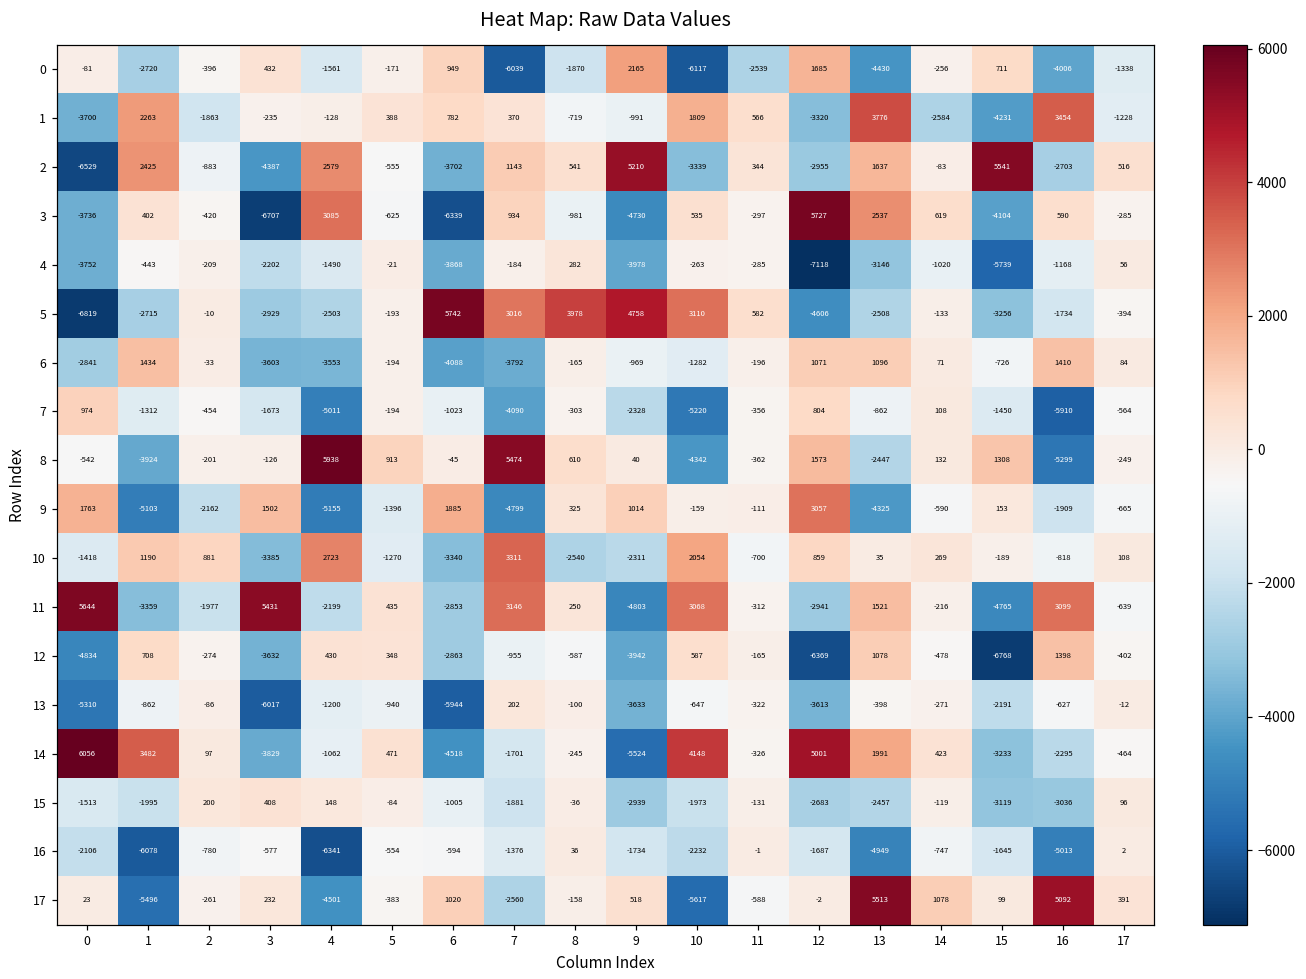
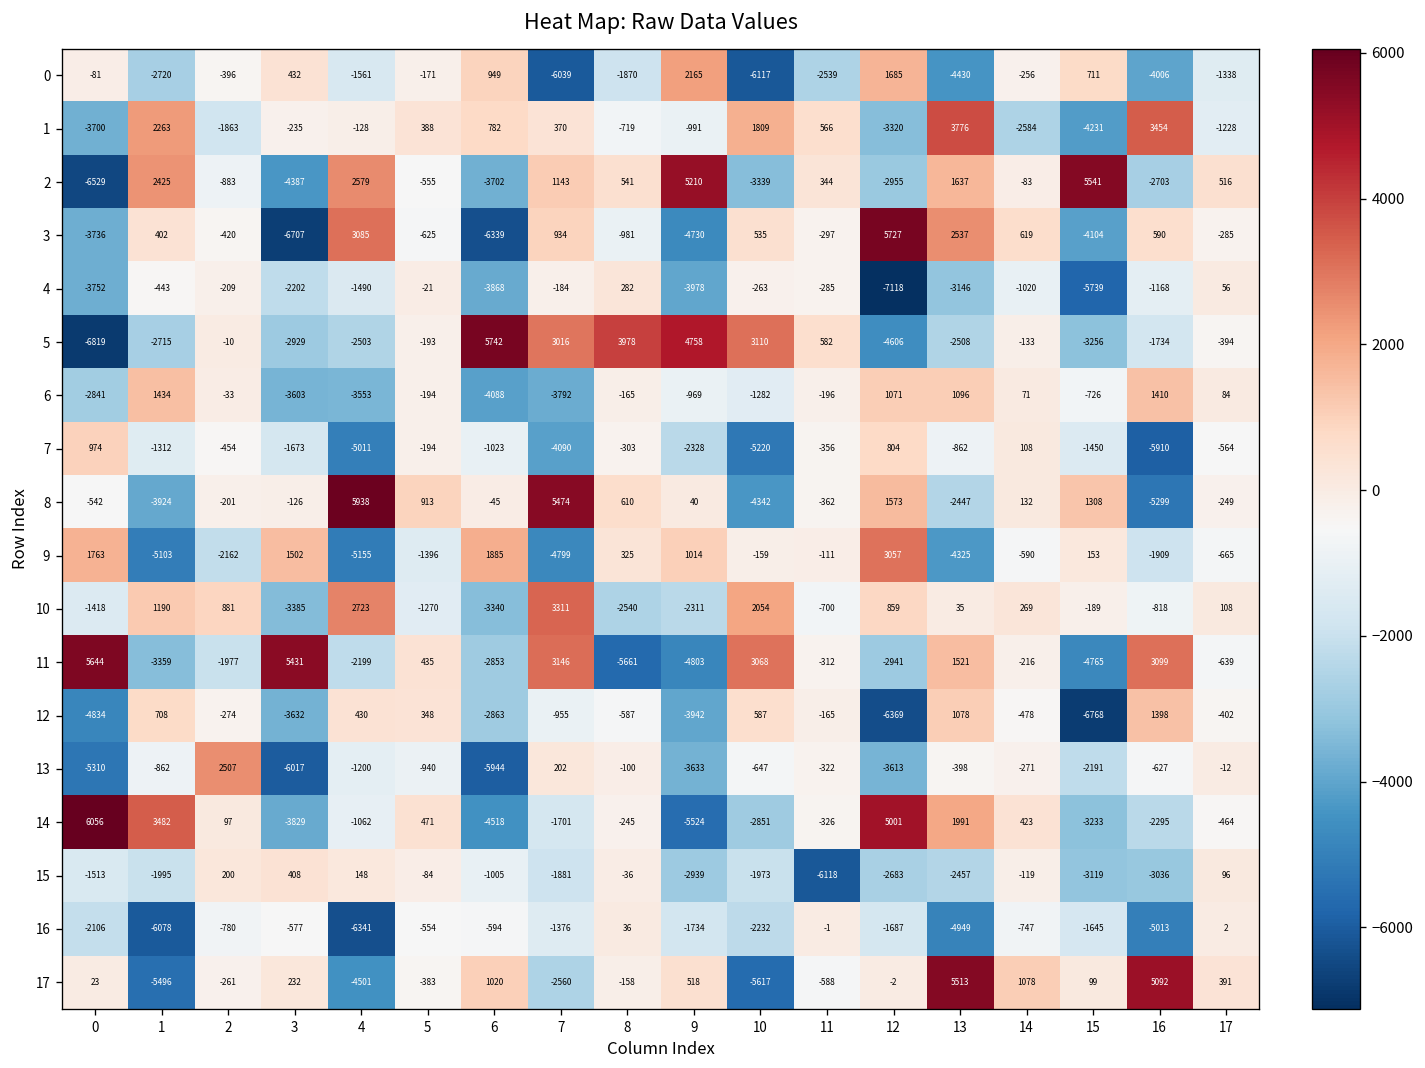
  {
    "11": {
      "0": 5644,
      "1": -3359,
      "2": -1977,
      "3": 5431,
      "4": -2199,
      "5": 435,
      "6": -2853,
      "7": 3146,
-     "8": 250,
+     "8": -5661,
      "9": -4803,
      "10": 3068,
      "11": -312,
      "12": -2941,
      "13": 1521,
      "14": -216,
      "15": -4765,
      "16": 3099,
      "17": -639
    },
    "13": {
      "0": -5310,
      "1": -862,
-     "2": -86,
+     "2": 2507,
      "3": -6017,
      "4": -1200,
      "5": -940,
      "6": -5944,
      "7": 202,
      "8": -100,
      "9": -3633,
      "10": -647,
      "11": -322,
      "12": -3613,
      "13": -398,
      "14": -271,
      "15": -2191,
      "16": -627,
      "17": -12
    },
    "14": {
      "0": 6056,
      "1": 3482,
      "2": 97,
      "3": -3829,
      "4": -1062,
      "5": 471,
      "6": -4518,
      "7": -1701,
      "8": -245,
      "9": -5524,
-     "10": 4148,
+     "10": -2851,
      "11": -326,
      "12": 5001,
      "13": 1991,
      "14": 423,
      "15": -3233,
      "16": -2295,
      "17": -464
    },
    "15": {
      "0": -1513,
      "1": -1995,
      "2": 200,
      "3": 408,
      "4": 148,
      "5": -84,
      "6": -1005,
      "7": -1881,
      "8": -36,
      "9": -2939,
      "10": -1973,
-     "11": -131,
+     "11": -6118,
      "12": -2683,
      "13": -2457,
      "14": -119,
      "15": -3119,
      "16": -3036,
      "17": 96
    }
  }
